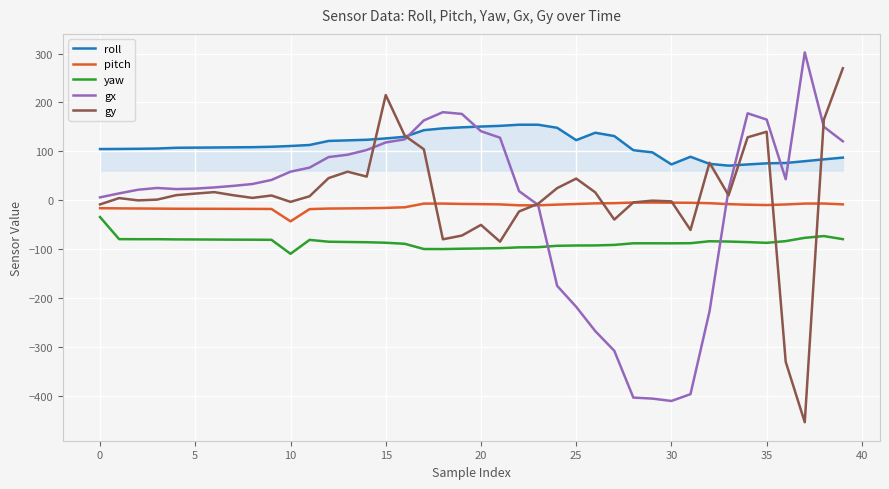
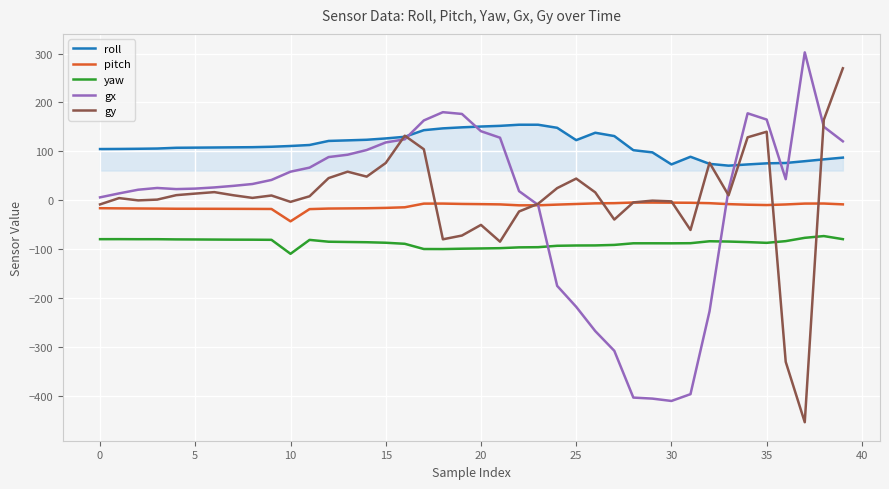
  {
    "roll": {
      "0": 100,
      "5": 110,
      "10": 110,
      "15": 130,
      "20": 150,
      "25": 120,
      "30": 70,
      "35": 80
    },
    "pitch": {
      "0": -20,
      "5": -20,
      "10": -40,
      "15": -20,
      "20": -10,
      "25": -10,
      "35": -10
    },
    "yaw": {
-     "0": -30,
+     "0": -80,
      "5": -80,
      "10": -110,
      "15": -90,
      "20": -100,
      "25": -90,
      "30": -90,
      "35": -90
    },
    "gx": {
      "0": 10,
      "5": 20,
      "10": 60,
      "15": 120,
      "20": 140,
      "25": -220,
      "30": -410,
      "35": 160
    },
    "gy": {
      "0": -10,
      "5": 10,
      "10": 0,
-     "15": 220,
+     "15": 80,
      "20": -50,
      "25": 40,
      "35": 140
    }
  }
